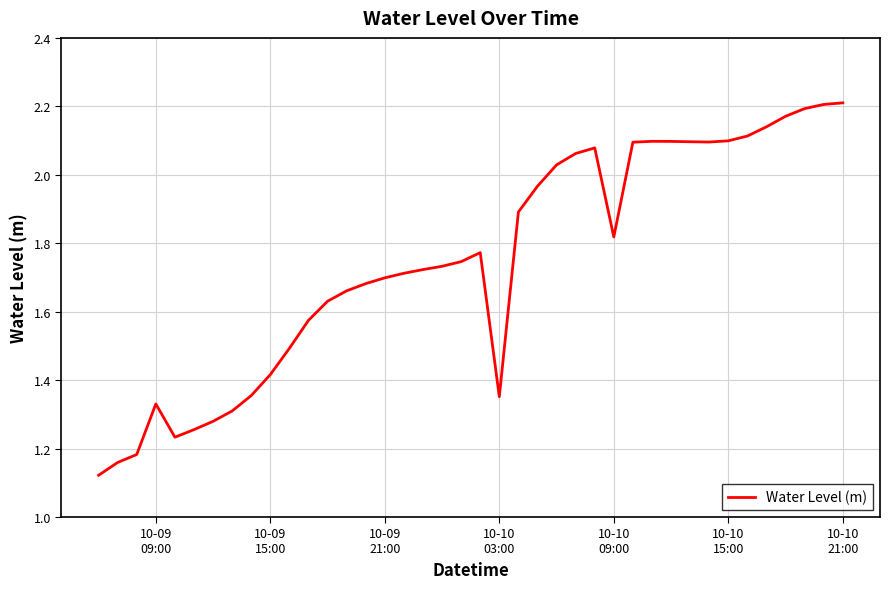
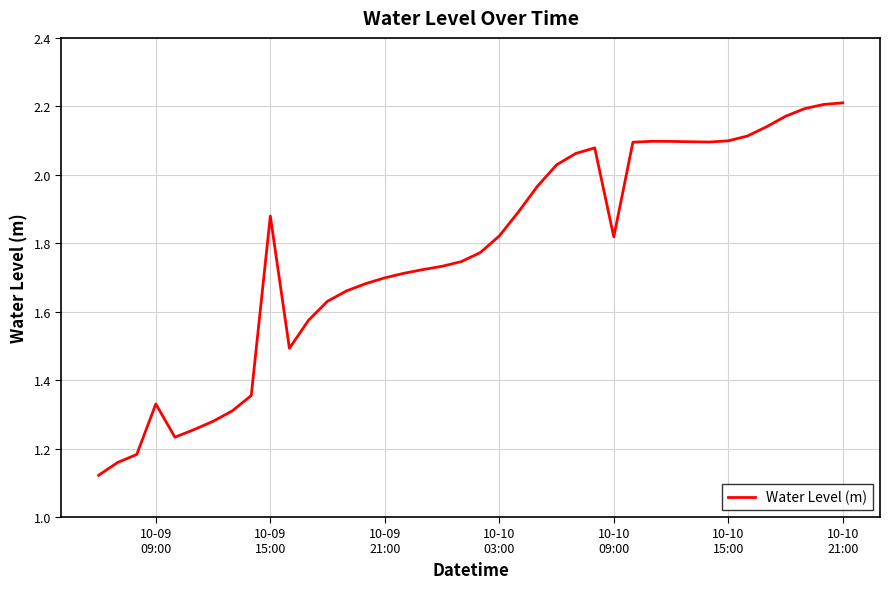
  {
    "10-09 09:00": 1.33,
-   "10-09 15:00": 1.42,
+   "10-09 15:00": 1.88,
    "10-09 21:00": 1.70,
-   "10-10 03:00": 1.35,
+   "10-10 03:00": 1.82,
    "10-10 09:00": 1.82,
    "10-10 15:00": 2.10,
    "10-10 21:00": 2.21
  }
